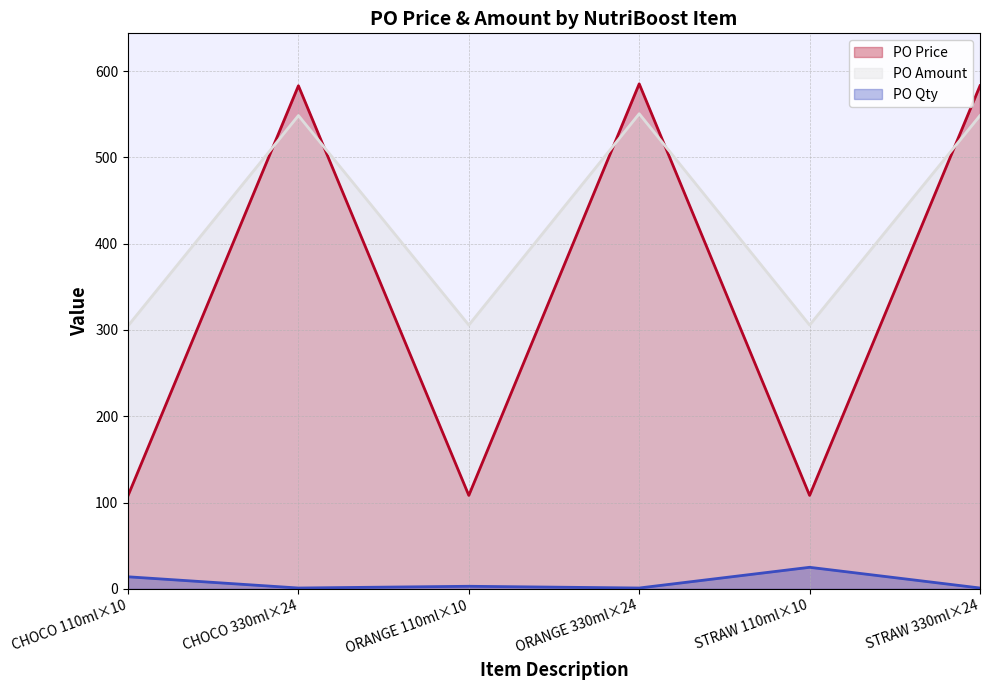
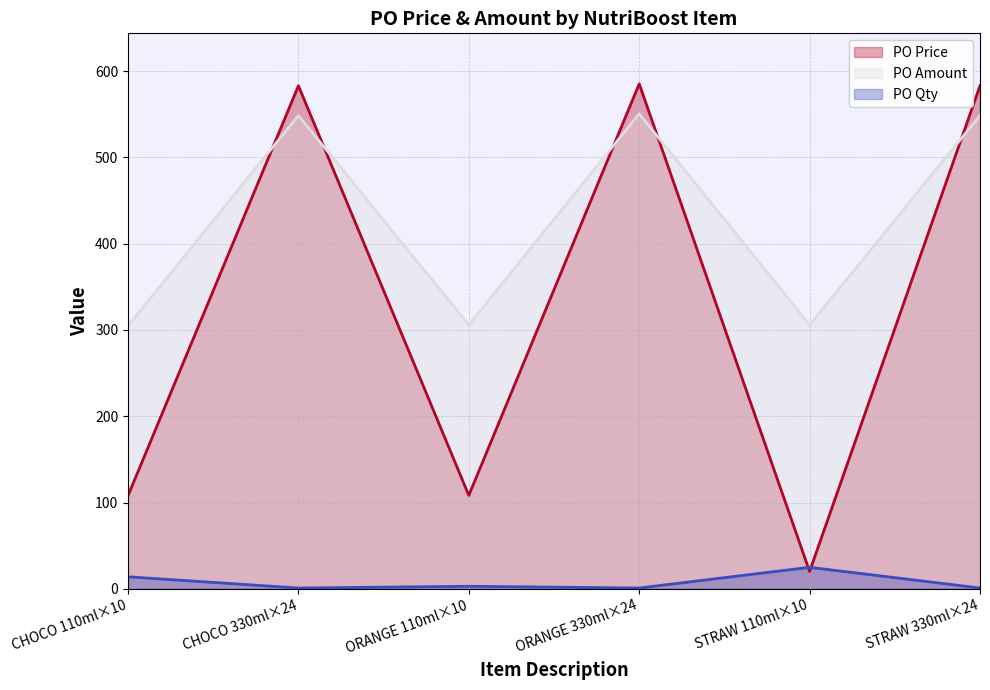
  {
    "PO Price": {
      "CHOCO 110ml×10": 110,
      "CHOCO 330ml×24": 580,
      "ORANGE 110ml×10": 110,
      "ORANGE 330ml×24": 590,
-     "STRAW 110ml×10": 110,
+     "STRAW 110ml×10": 20,
      "STRAW 330ml×24": 580
    },
    "PO Amount": {
      "CHOCO 110ml×10": 300,
      "CHOCO 330ml×24": 550,
      "ORANGE 110ml×10": 310,
      "ORANGE 330ml×24": 550,
      "STRAW 110ml×10": 310,
      "STRAW 330ml×24": 550
    },
    "PO Qty": {
      "CHOCO 110ml×10": 10,
      "CHOCO 330ml×24": 0,
      "ORANGE 110ml×10": 0,
      "ORANGE 330ml×24": 0,
      "STRAW 110ml×10": 30,
      "STRAW 330ml×24": 0
    }
  }
